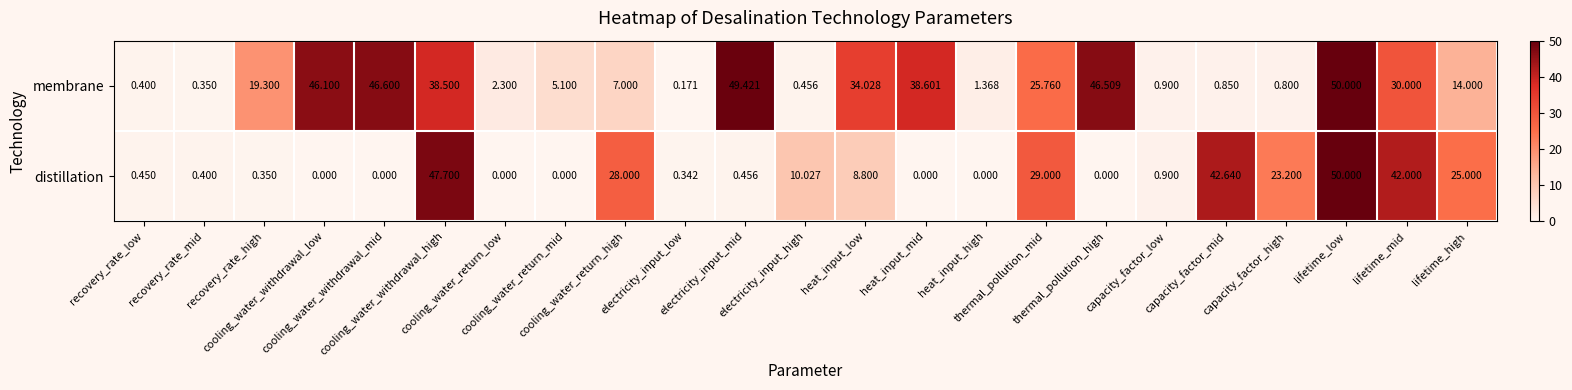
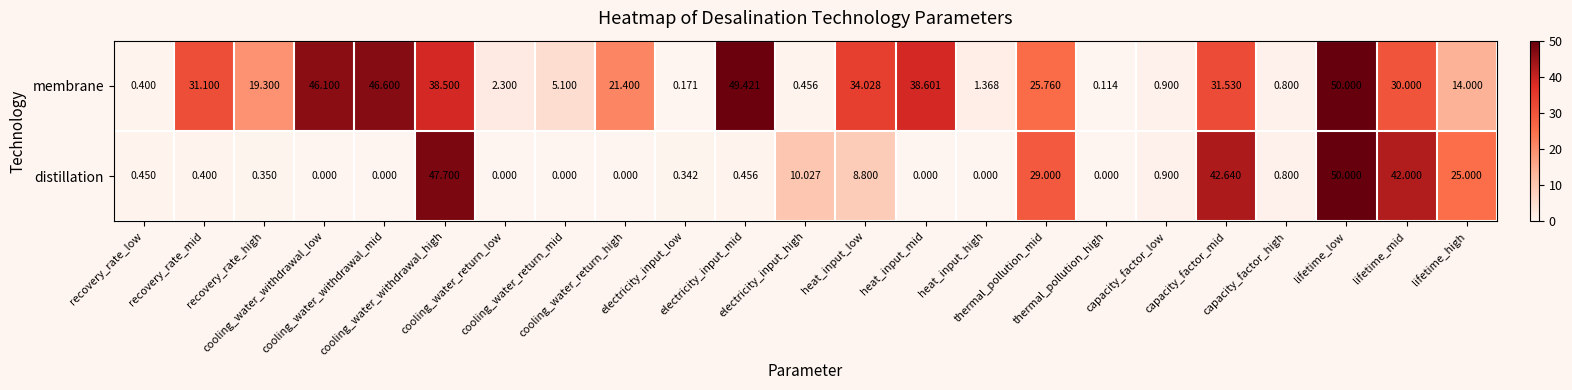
  {
    "membrane": {
      "recovery_rate_low": 0.400,
-     "recovery_rate_mid": 0.350,
+     "recovery_rate_mid": 31.100,
      "recovery_rate_high": 19.300,
      "cooling_water_withdrawal_low": 46.100,
      "cooling_water_withdrawal_mid": 46.600,
      "cooling_water_withdrawal_high": 38.500,
      "cooling_water_return_low": 2.300,
      "cooling_water_return_mid": 5.100,
-     "cooling_water_return_high": 7.000,
+     "cooling_water_return_high": 21.400,
      "electricity_input_low": 0.171,
      "electricity_input_mid": 49.421,
      "electricity_input_high": 0.456,
      "heat_input_low": 34.028,
      "heat_input_mid": 38.601,
      "heat_input_high": 1.368,
      "thermal_pollution_mid": 25.760,
-     "thermal_pollution_high": 46.509,
+     "thermal_pollution_high": 0.114,
      "capacity_factor_low": 0.900,
-     "capacity_factor_mid": 0.850,
+     "capacity_factor_mid": 31.530,
      "capacity_factor_high": 0.800,
      "lifetime_low": 50.000,
      "lifetime_mid": 30.000,
      "lifetime_high": 14.000
    },
    "distillation": {
      "recovery_rate_low": 0.450,
      "recovery_rate_mid": 0.400,
      "recovery_rate_high": 0.350,
      "cooling_water_withdrawal_low": 0.000,
      "cooling_water_withdrawal_mid": 0.000,
      "cooling_water_withdrawal_high": 47.700,
      "cooling_water_return_low": 0.000,
      "cooling_water_return_mid": 0.000,
-     "cooling_water_return_high": 28.000,
+     "cooling_water_return_high": 0.000,
      "electricity_input_low": 0.342,
      "electricity_input_mid": 0.456,
      "electricity_input_high": 10.027,
      "heat_input_low": 8.800,
      "heat_input_mid": 0.000,
      "heat_input_high": 0.000,
      "thermal_pollution_mid": 29.000,
      "thermal_pollution_high": 0.000,
      "capacity_factor_low": 0.900,
      "capacity_factor_mid": 42.640,
-     "capacity_factor_high": 23.200,
+     "capacity_factor_high": 0.800,
      "lifetime_low": 50.000,
      "lifetime_mid": 42.000,
      "lifetime_high": 25.000
    }
  }
